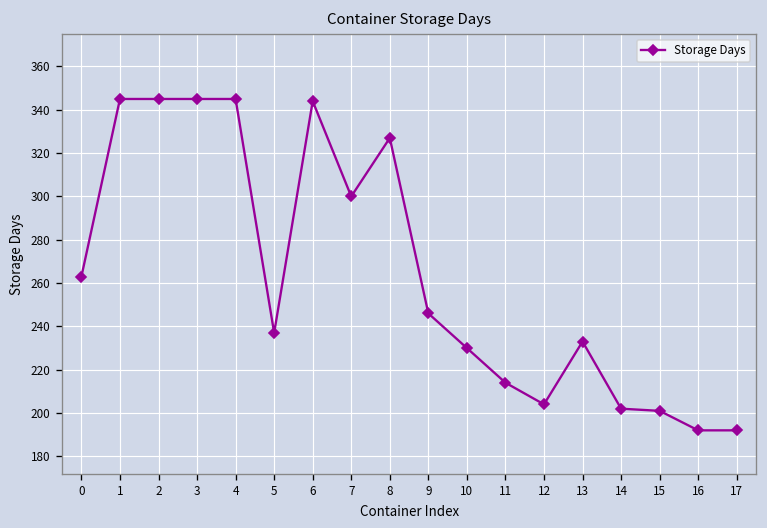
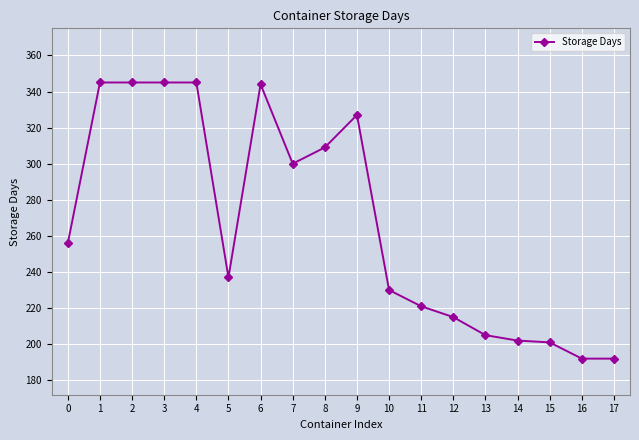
  {
-   "0": 263,
+   "0": 256,
    "1": 345,
    "2": 345,
    "3": 345,
    "4": 345,
    "5": 237,
    "6": 344,
    "7": 300,
-   "8": 327,
-   "9": 246,
+   "8": 309,
+   "9": 327,
    "10": 230,
-   "11": 214,
-   "12": 204,
-   "13": 233,
+   "11": 221,
+   "12": 215,
+   "13": 205,
    "14": 202,
    "15": 201,
    "16": 192,
    "17": 192
  }
